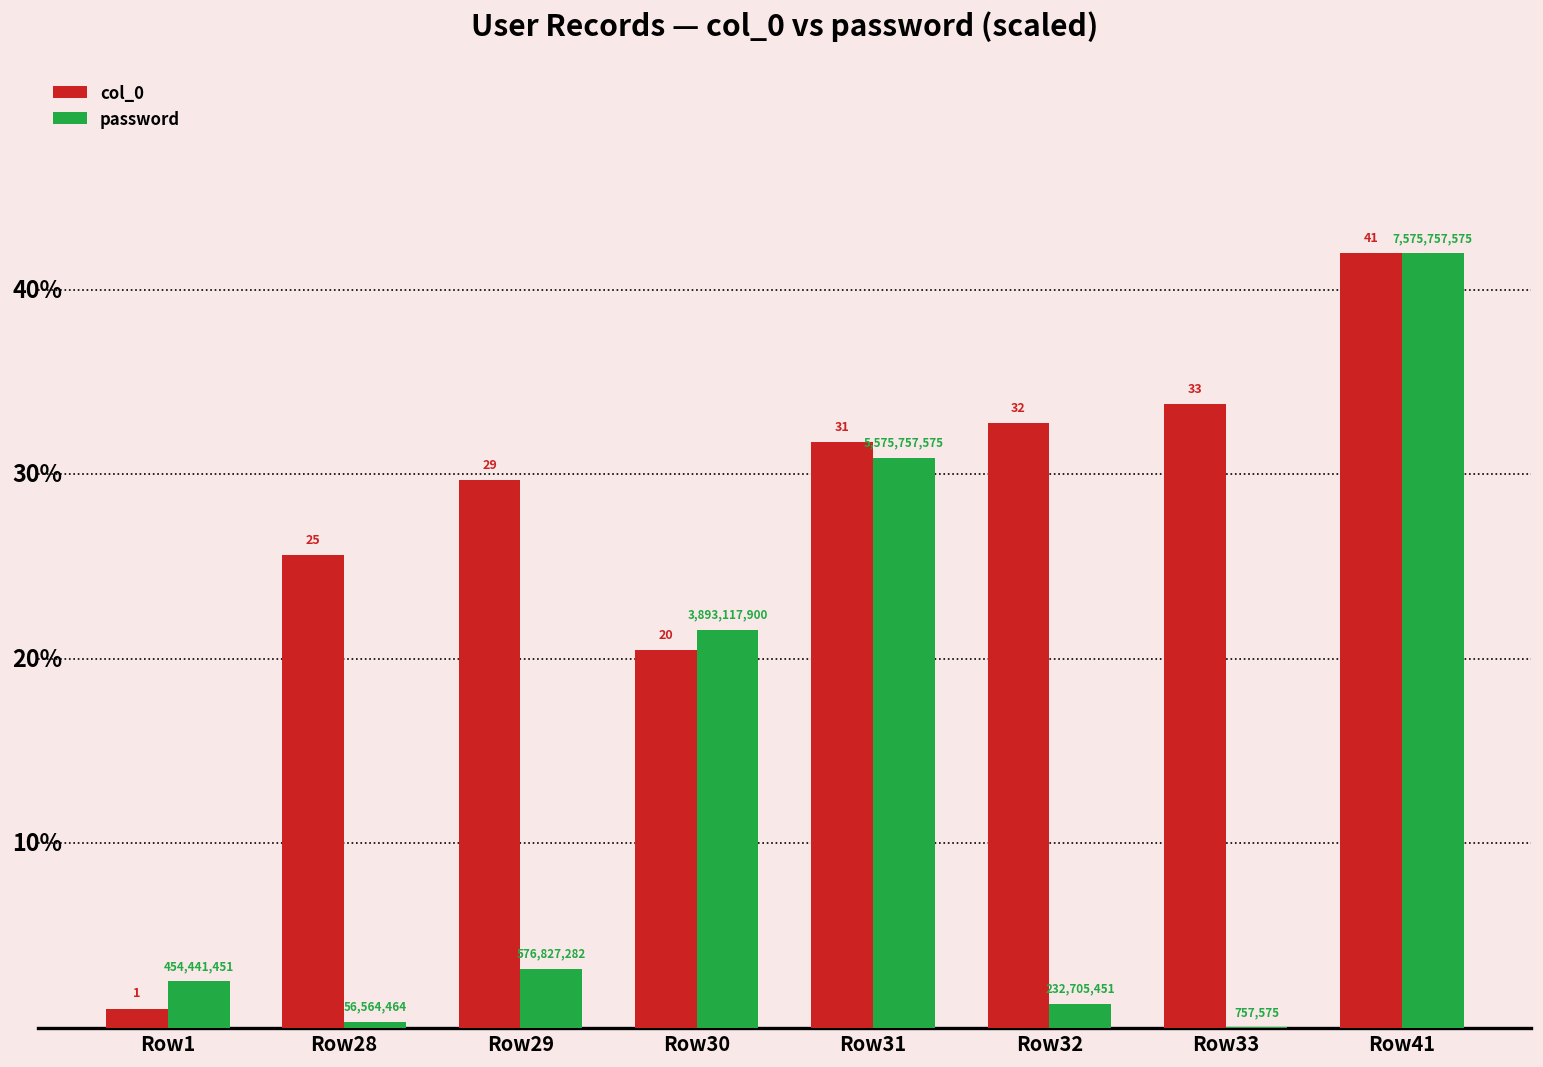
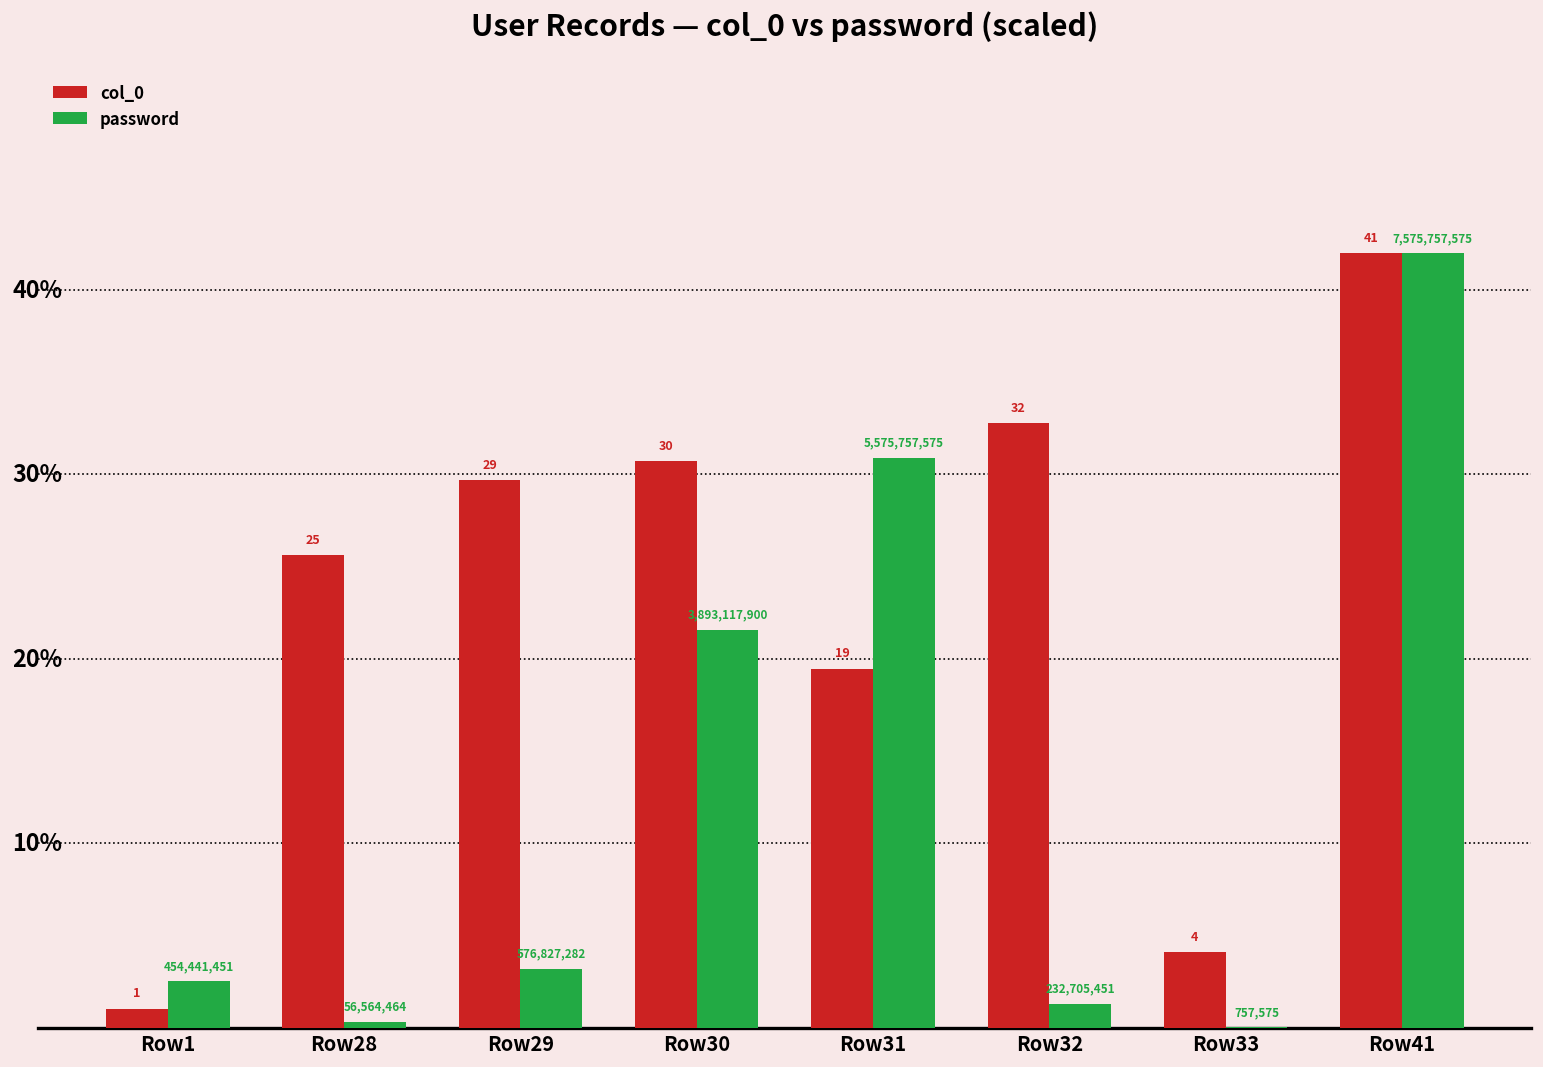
  {
    "col_0": {
      "Row1": 1,
-     "Row30": 20,
-     "Row31": 31,
-     "Row33": 33
+     "Row30": 30,
+     "Row31": 19,
+     "Row33": 4
    }
  }
